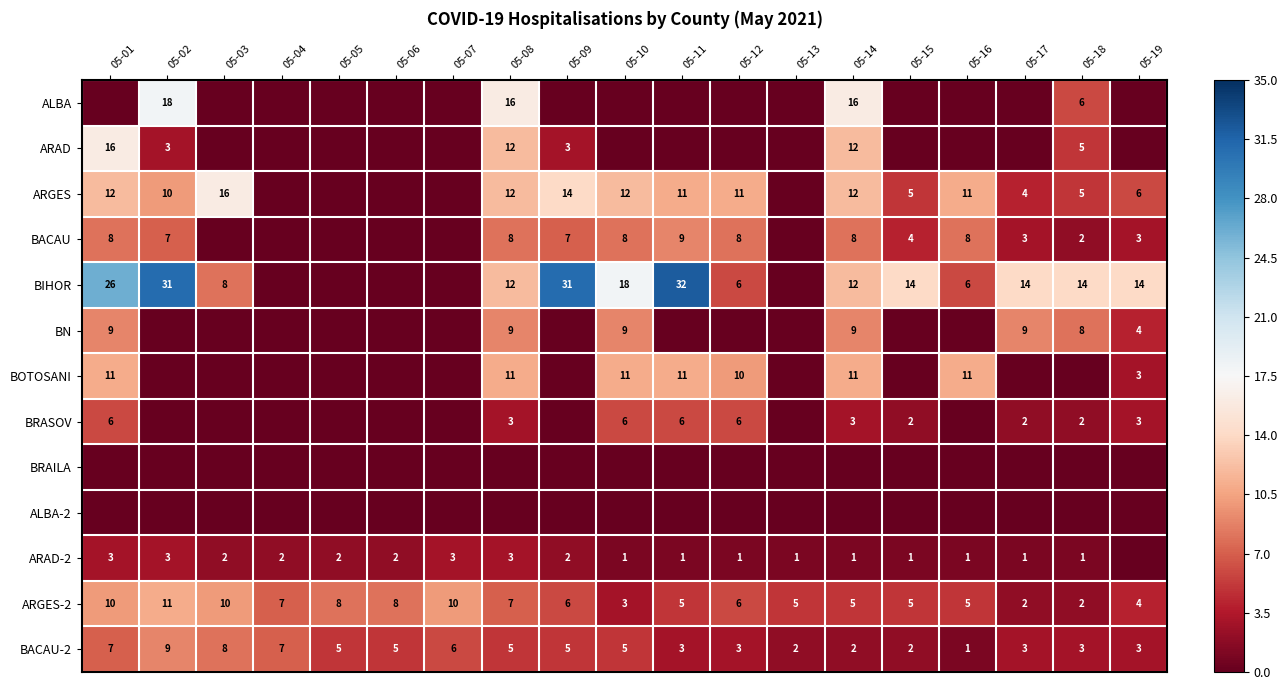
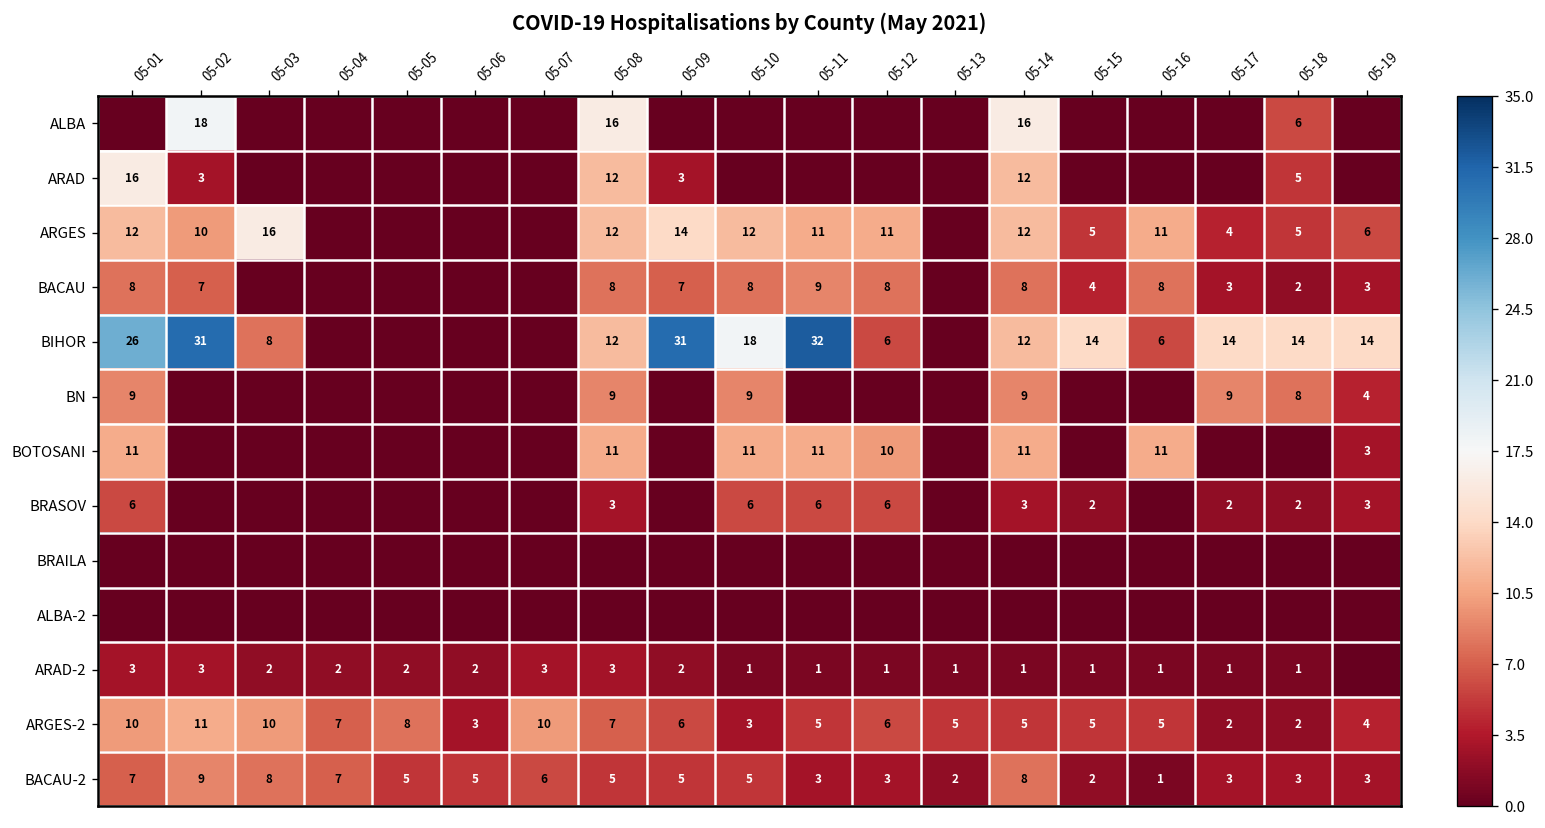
  {
    "ALBA": {
      "05-02": 18,
      "05-08": 16,
      "05-14": 16,
      "05-18": 6
    },
    "ARAD": {
      "05-01": 16,
      "05-02": 3,
      "05-08": 12,
      "05-09": 3,
      "05-14": 12,
      "05-18": 5
    },
    "ARGES": {
      "05-01": 12,
      "05-02": 10,
      "05-03": 16,
      "05-08": 12,
      "05-09": 14,
      "05-10": 12,
      "05-11": 11,
      "05-12": 11,
      "05-14": 12,
      "05-15": 5,
      "05-16": 11,
      "05-17": 4,
      "05-18": 5,
      "05-19": 6
    },
    "BACAU": {
      "05-01": 8,
      "05-02": 7,
      "05-08": 8,
      "05-09": 7,
      "05-10": 8,
      "05-11": 9,
      "05-12": 8,
      "05-14": 8,
      "05-15": 4,
      "05-16": 8,
      "05-17": 3,
      "05-18": 2,
      "05-19": 3
    },
    "BIHOR": {
      "05-01": 26,
      "05-02": 31,
      "05-03": 8,
      "05-08": 12,
      "05-09": 31,
      "05-10": 18,
      "05-11": 32,
      "05-12": 6,
      "05-14": 12,
      "05-15": 14,
      "05-16": 6,
      "05-17": 14,
      "05-18": 14,
      "05-19": 14
    },
    "BN": {
      "05-01": 9,
      "05-08": 9,
      "05-10": 9,
      "05-14": 9,
      "05-17": 9,
      "05-18": 8,
      "05-19": 4
    },
    "BOTOSANI": {
      "05-01": 11,
      "05-08": 11,
      "05-10": 11,
      "05-11": 11,
      "05-12": 10,
      "05-14": 11,
      "05-16": 11,
      "05-19": 3
    },
    "BRASOV": {
      "05-01": 6,
      "05-08": 3,
      "05-10": 6,
      "05-11": 6,
      "05-12": 6,
      "05-14": 3,
      "05-15": 2,
      "05-17": 2,
      "05-18": 2,
      "05-19": 3
    },
    "ARAD-2": {
      "05-01": 3,
      "05-02": 3,
      "05-03": 2,
      "05-04": 2,
      "05-05": 2,
      "05-06": 2,
      "05-07": 3,
      "05-08": 3,
      "05-09": 2,
      "05-10": 1,
      "05-11": 1,
      "05-12": 1,
      "05-13": 1,
      "05-14": 1,
      "05-15": 1,
      "05-16": 1,
      "05-17": 1,
      "05-18": 1
    },
    "ARGES-2": {
      "05-01": 10,
      "05-02": 11,
      "05-03": 10,
      "05-04": 7,
      "05-05": 8,
-     "05-06": 8,
+     "05-06": 3,
      "05-07": 10,
      "05-08": 7,
      "05-09": 6,
      "05-10": 3,
      "05-11": 5,
      "05-12": 6,
      "05-13": 5,
      "05-14": 5,
      "05-15": 5,
      "05-16": 5,
      "05-17": 2,
      "05-18": 2,
      "05-19": 4
    },
    "BACAU-2": {
      "05-01": 7,
      "05-02": 9,
      "05-03": 8,
      "05-04": 7,
      "05-05": 5,
      "05-06": 5,
      "05-07": 6,
      "05-08": 5,
      "05-09": 5,
      "05-10": 5,
      "05-11": 3,
      "05-12": 3,
      "05-13": 2,
-     "05-14": 2,
+     "05-14": 8,
      "05-15": 2,
      "05-16": 1,
      "05-17": 3,
      "05-18": 3,
      "05-19": 3
    }
  }
